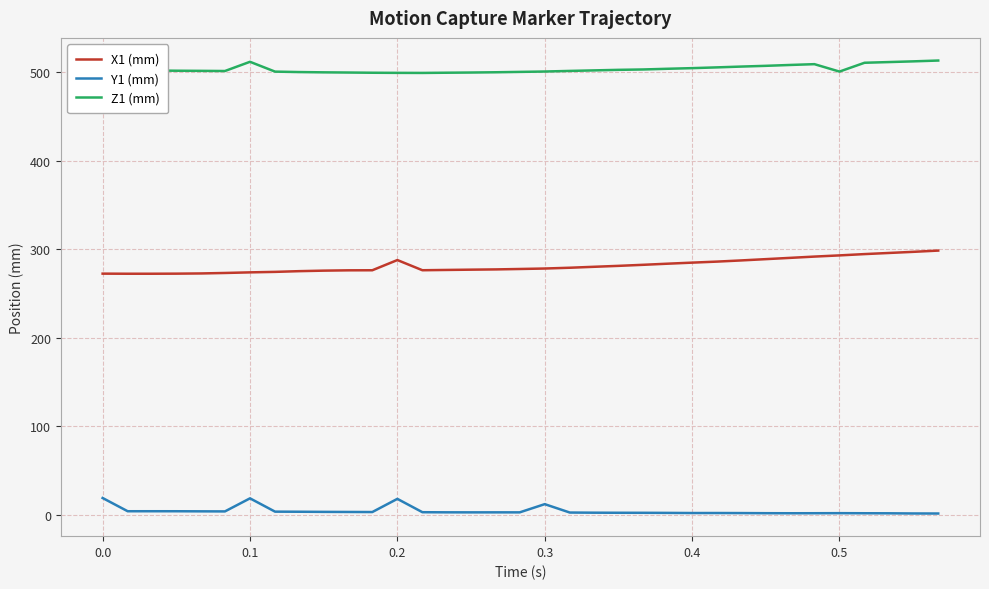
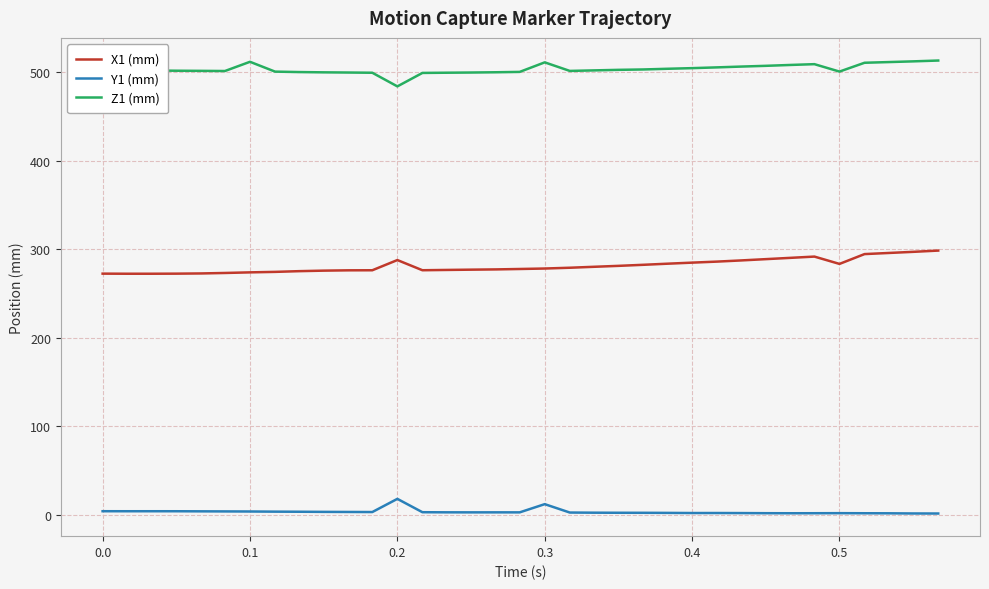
  {
    "X1 (mm)": {
      "0.0": 270,
      "0.1": 270,
      "0.2": 290,
      "0.3": 280,
      "0.4": 280,
-     "0.5": 290
+     "0.5": 280
    },
    "Y1 (mm)": {
-     "0.0": 20,
-     "0.1": 20,
+     "0.0": 0,
+     "0.1": 0,
      "0.2": 20,
      "0.3": 10,
      "0.4": 0,
      "0.5": 0
    },
    "Z1 (mm)": {
      "0.1": 510,
-     "0.2": 500,
-     "0.3": 500,
+     "0.2": 480,
+     "0.3": 510,
      "0.4": 500,
      "0.5": 500
    }
  }
